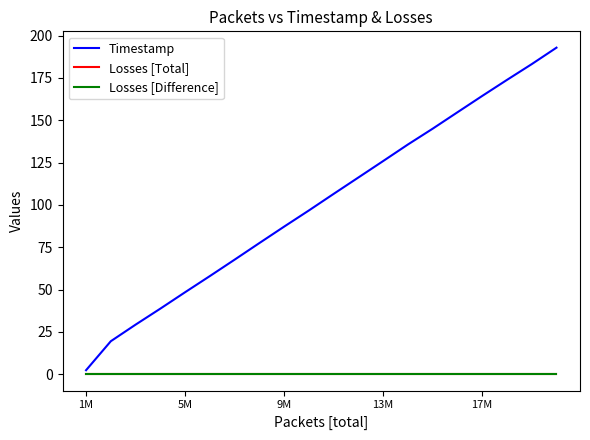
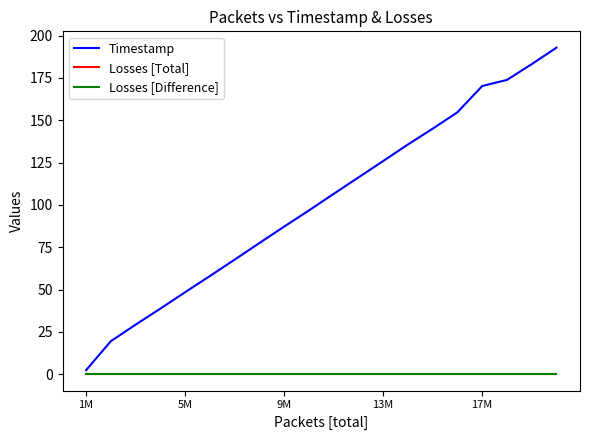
  {
    "Timestamp": {
      "1M": 2,
      "5M": 48,
      "9M": 87,
      "13M": 126,
-     "17M": 164
+     "17M": 170
    },
    "Losses [Difference]": {
      "1M": 0,
      "5M": 0,
      "9M": 0,
      "13M": 0,
      "17M": 0
    }
  }
